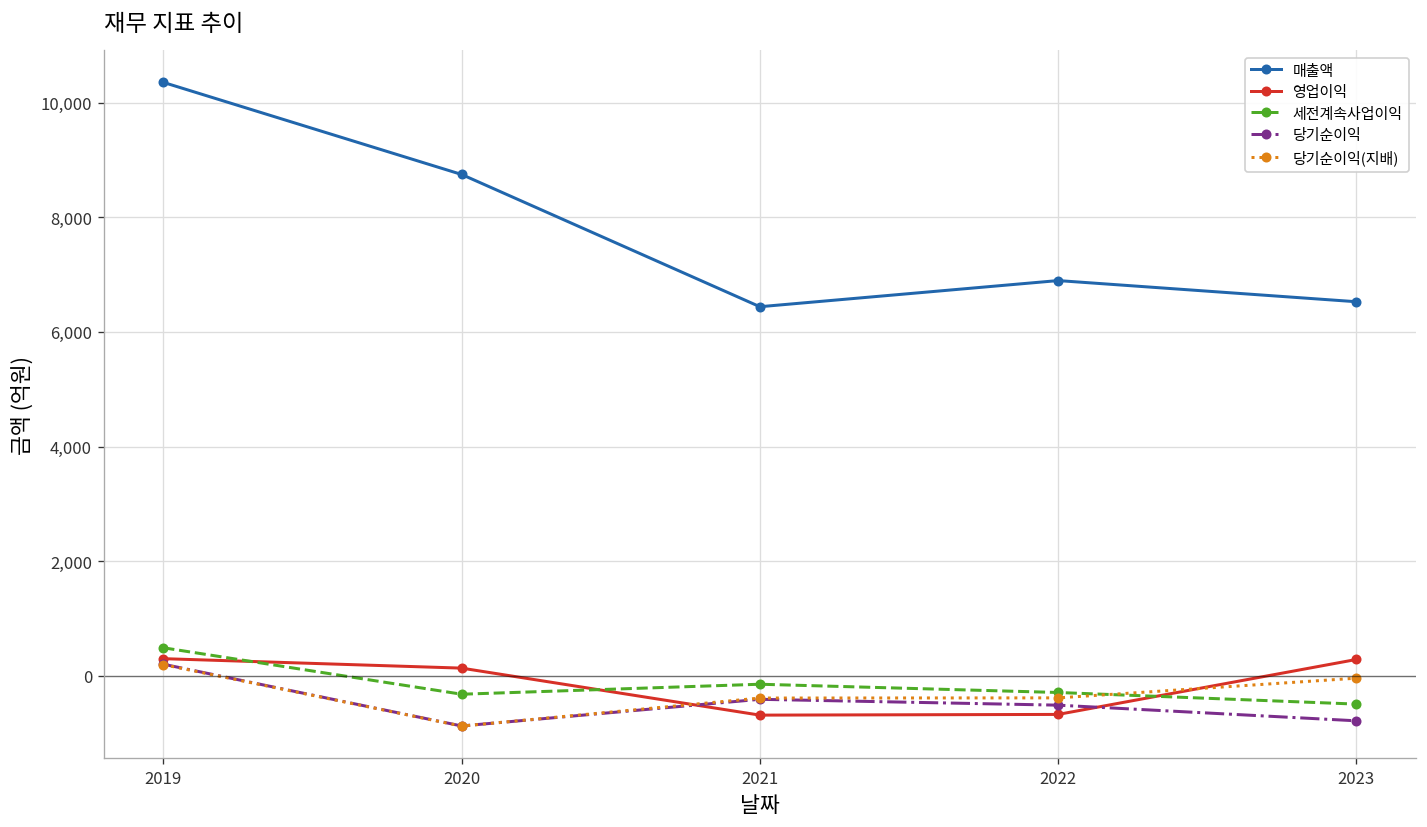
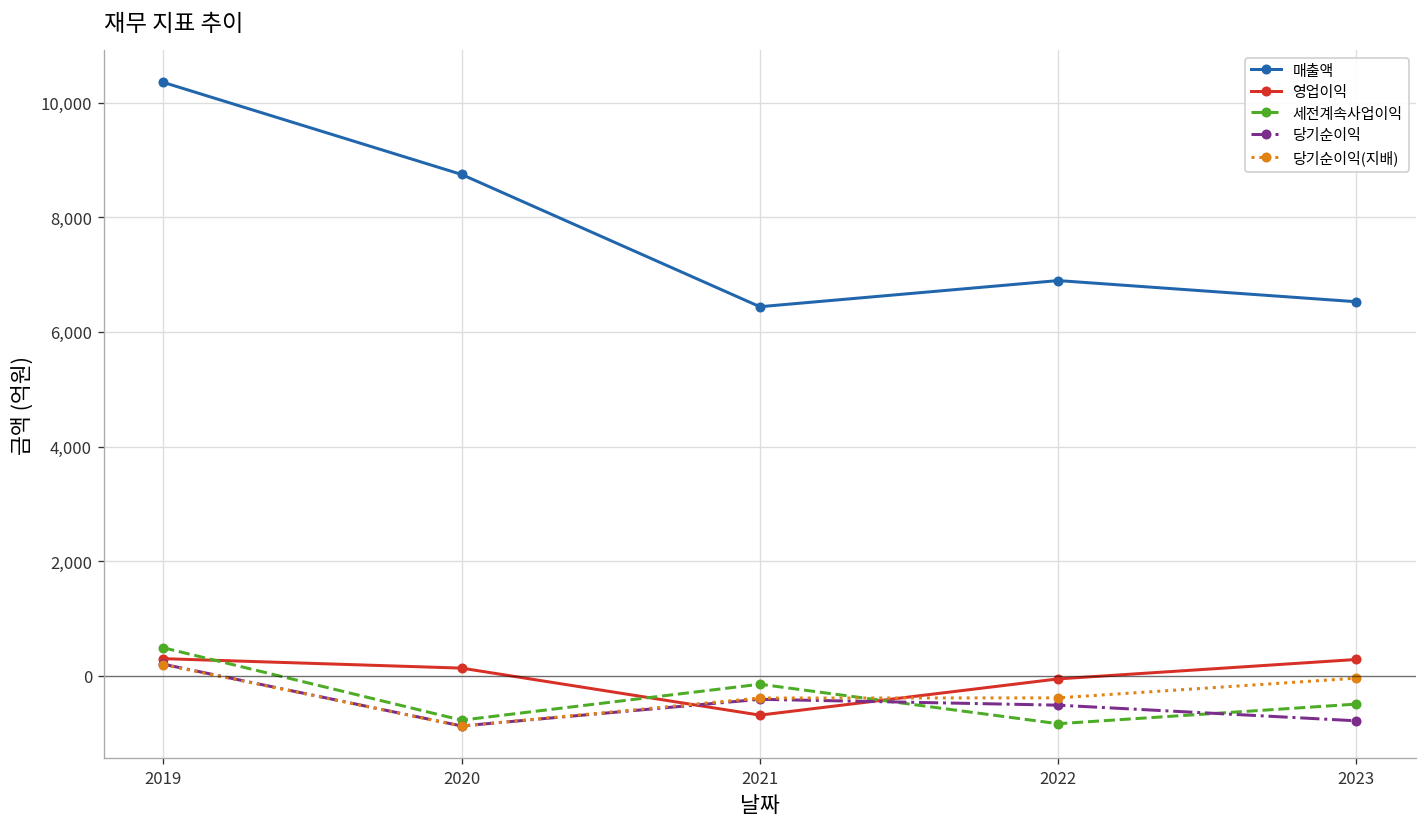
  {
    "매출액": {
      "2019": "10,400",
      "2020": "8,700",
      "2021": "6,400",
      "2022": "6,900",
      "2023": "6,500"
    },
    "영업이익": {
      "2019": "300",
      "2020": "100",
      "2021": "-700",
-     "2022": "-700",
+     "2022": "-100",
      "2023": "300"
    },
    "세전계속사업이익": {
      "2019": "500",
-     "2020": "-300",
+     "2020": "-800",
      "2021": "-100",
-     "2022": "-300",
+     "2022": "-800",
      "2023": "-500"
    },
    "당기순이익": {
      "2022": "-500",
      "2023": "-800"
    },
    "당기순이익(지배)": {
      "2022": "-400",
      "2023": "0"
    }
  }
